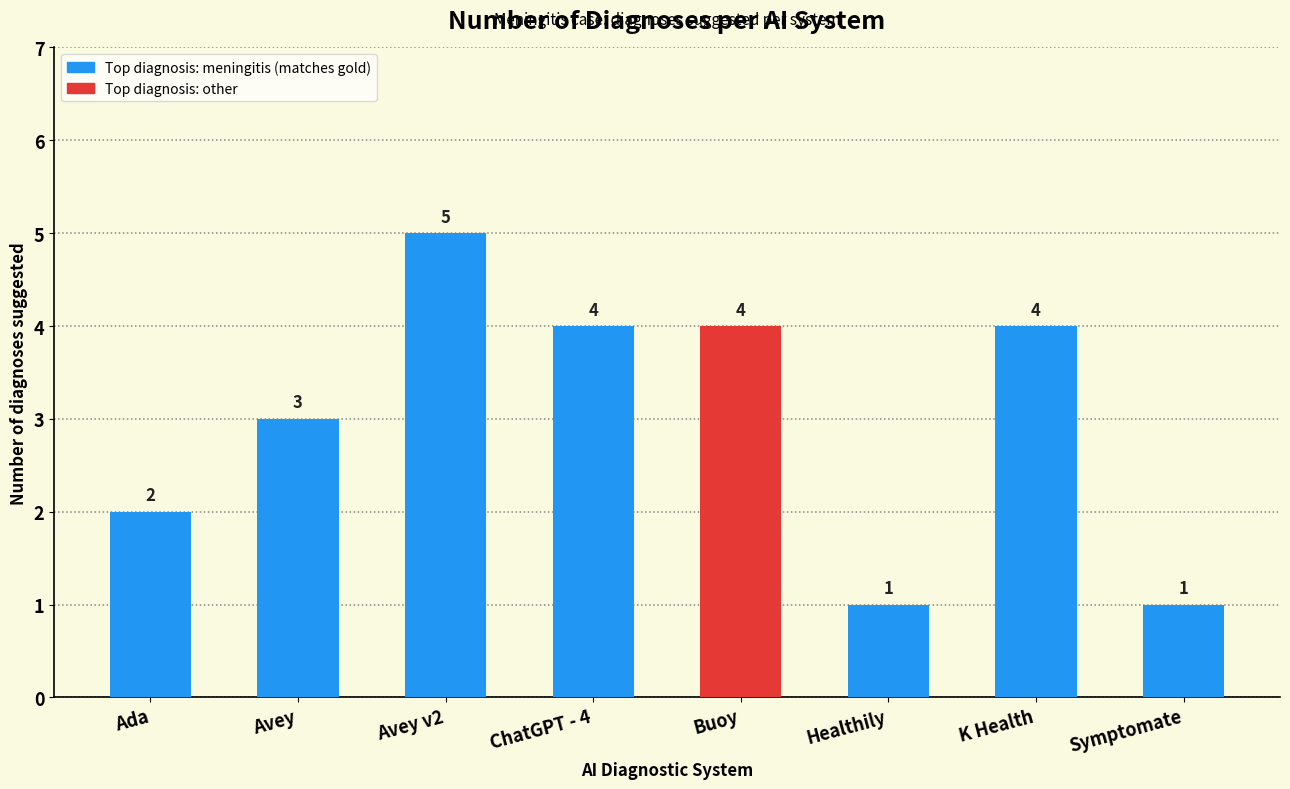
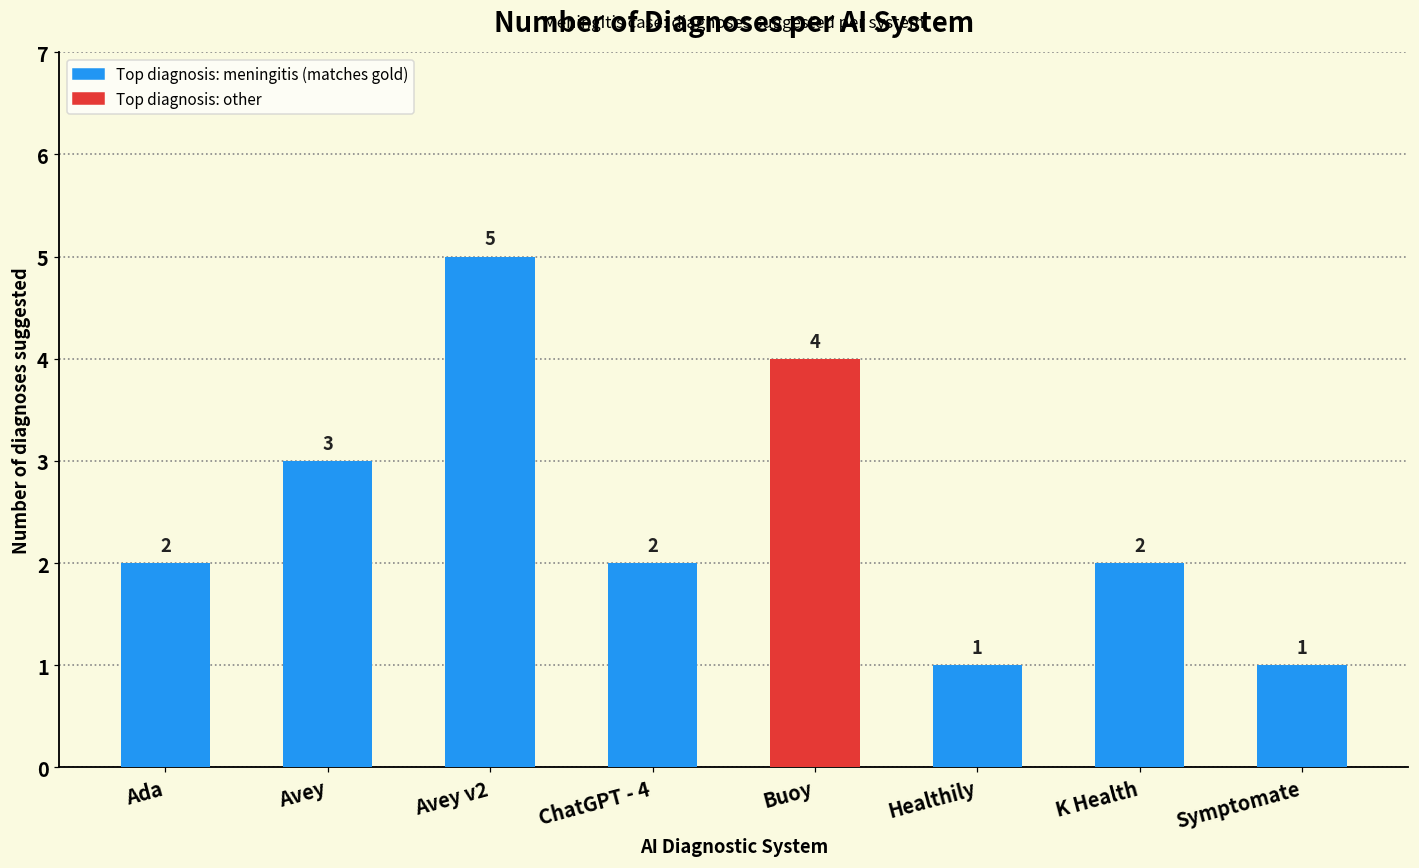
  {
    "Ada": 2,
    "Avey": 3,
    "Avey v2": 5,
-   "ChatGPT - 4": 4,
+   "ChatGPT - 4": 2,
    "Buoy": 4,
    "Healthily": 1,
-   "K Health": 4,
+   "K Health": 2,
    "Symptomate": 1
  }
